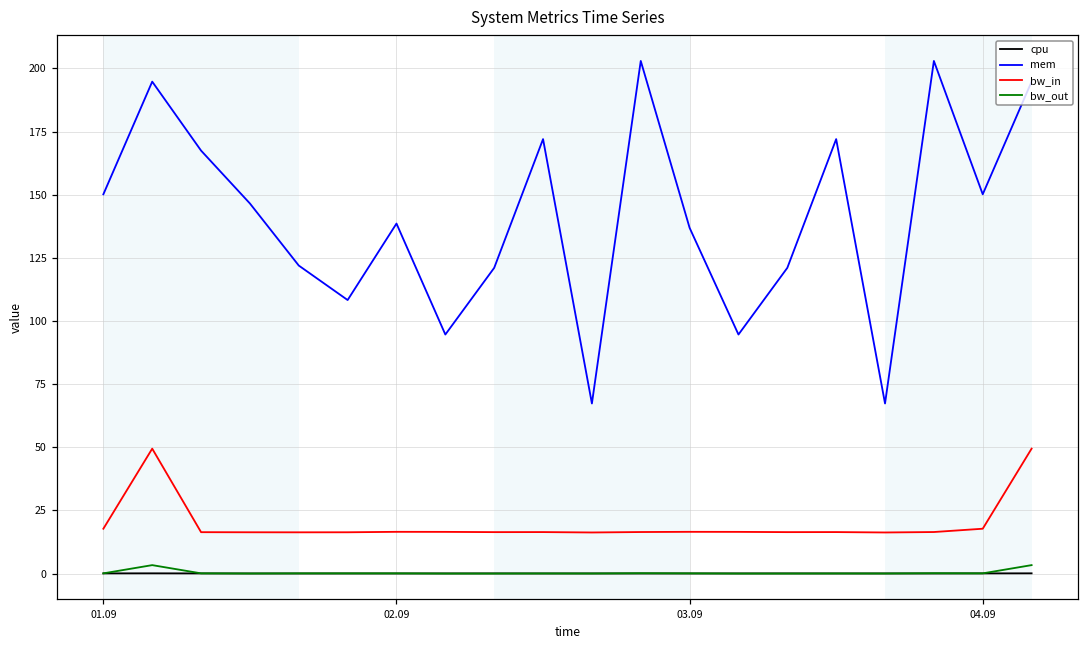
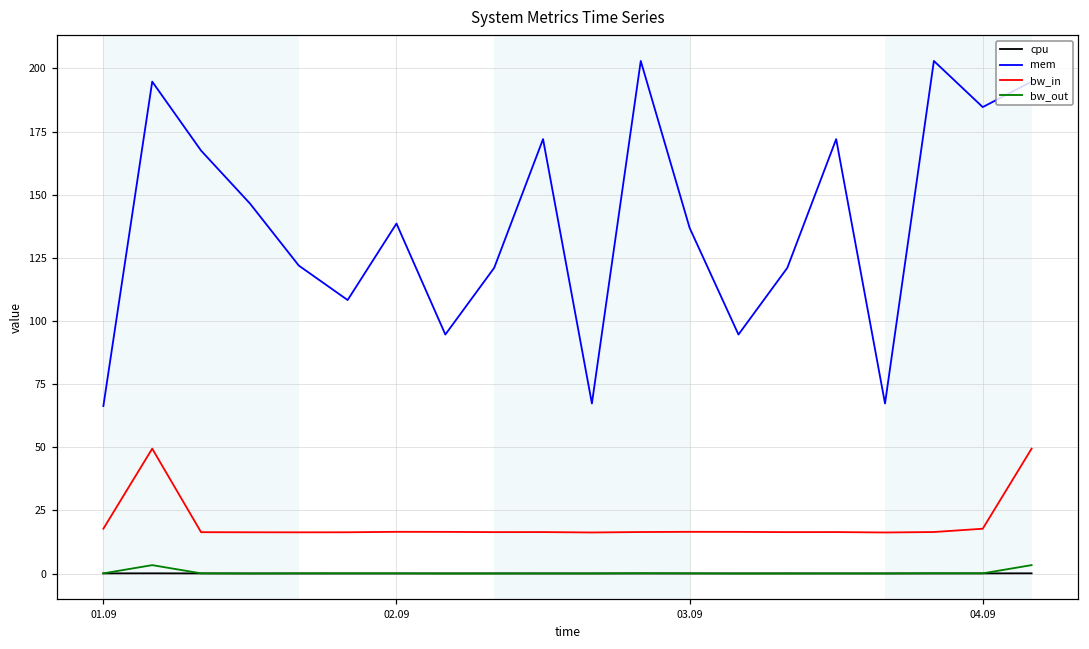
  {
    "mem": {
-     "01.09": 150,
+     "01.09": 66,
      "02.09": 139,
      "03.09": 137,
-     "04.09": 150
+     "04.09": 185
    },
    "bw_in": {
      "01.09": 18,
      "02.09": 17,
      "03.09": 17,
      "04.09": 18
    }
  }
